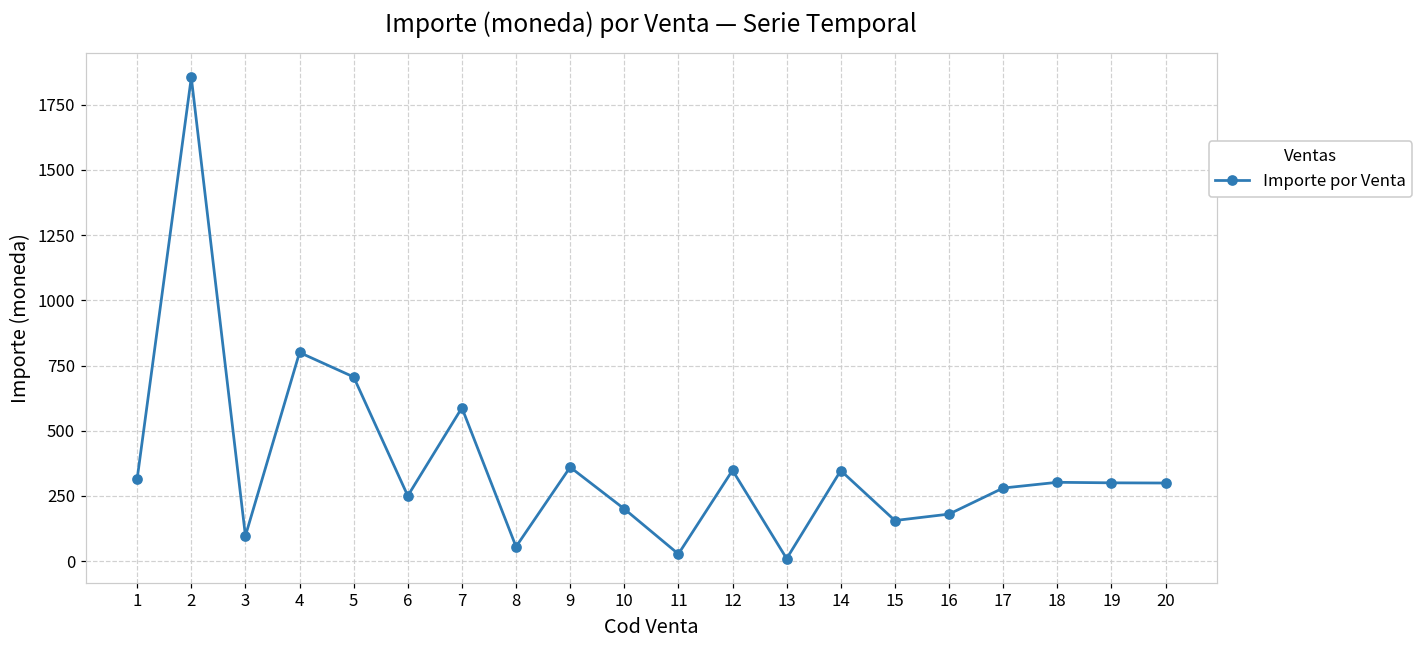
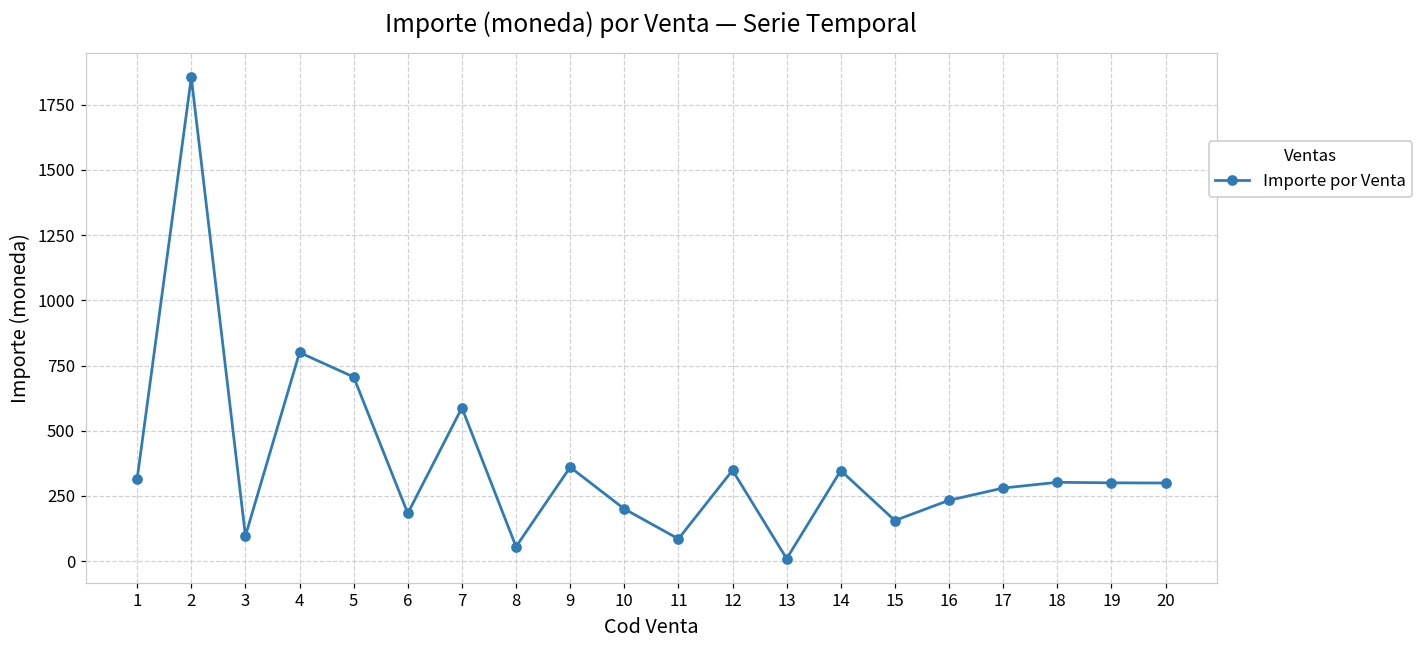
  {
    "1": 320,
    "2": 1860,
    "3": 100,
    "4": 800,
    "5": 710,
-   "6": 250,
+   "6": 180,
    "7": 590,
    "8": 60,
    "9": 360,
    "10": 200,
-   "11": 30,
+   "11": 90,
    "12": 350,
    "13": 10,
    "14": 350,
    "15": 160,
-   "16": 180,
+   "16": 230,
    "17": 280,
    "18": 300,
    "19": 300,
    "20": 300
  }
